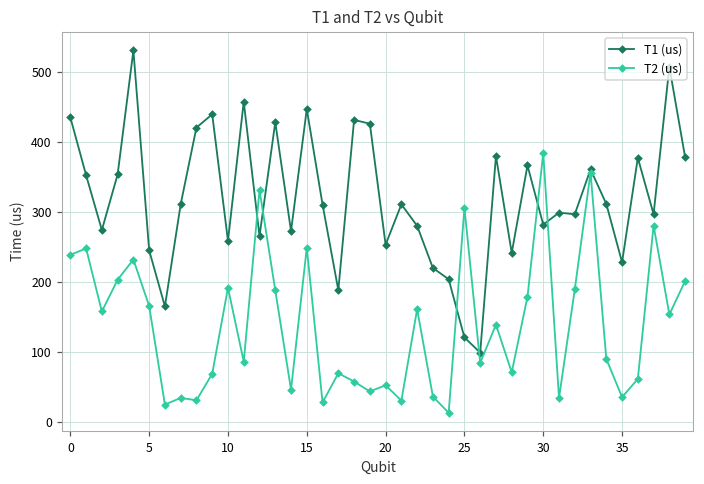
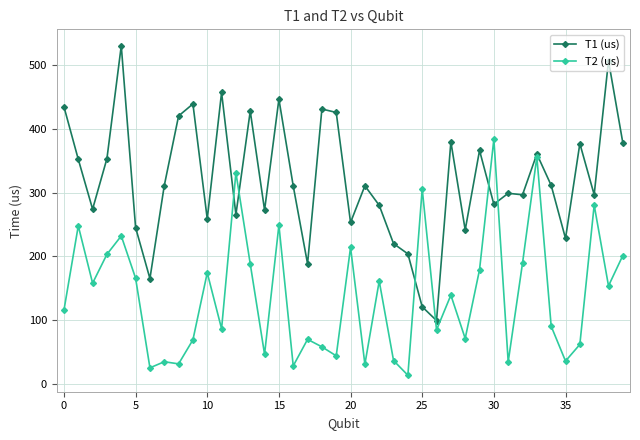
  {
    "T1 (us)": {
      "0": 440,
      "5": 250,
      "10": 260,
      "15": 450,
      "20": 250,
      "25": 120,
      "30": 280,
      "35": 230
    },
    "T2 (us)": {
-     "0": 240,
+     "0": 120,
      "5": 170,
-     "10": 190,
+     "10": 170,
      "15": 250,
-     "20": 50,
+     "20": 210,
      "25": 310,
      "30": 380,
      "35": 40
    }
  }
